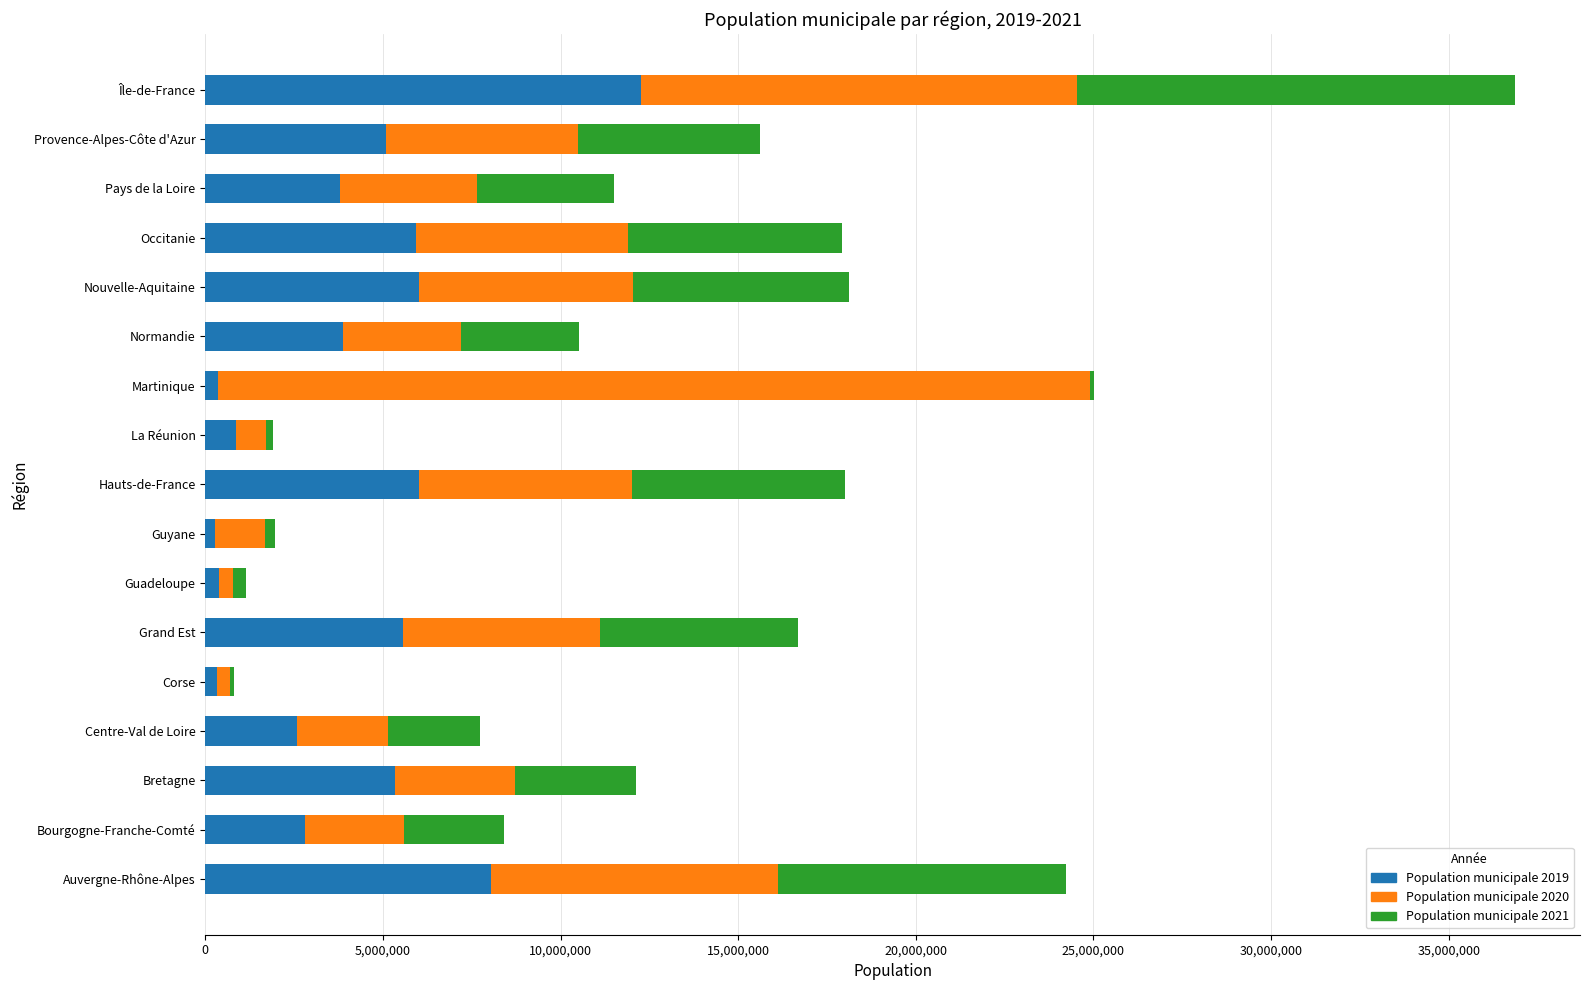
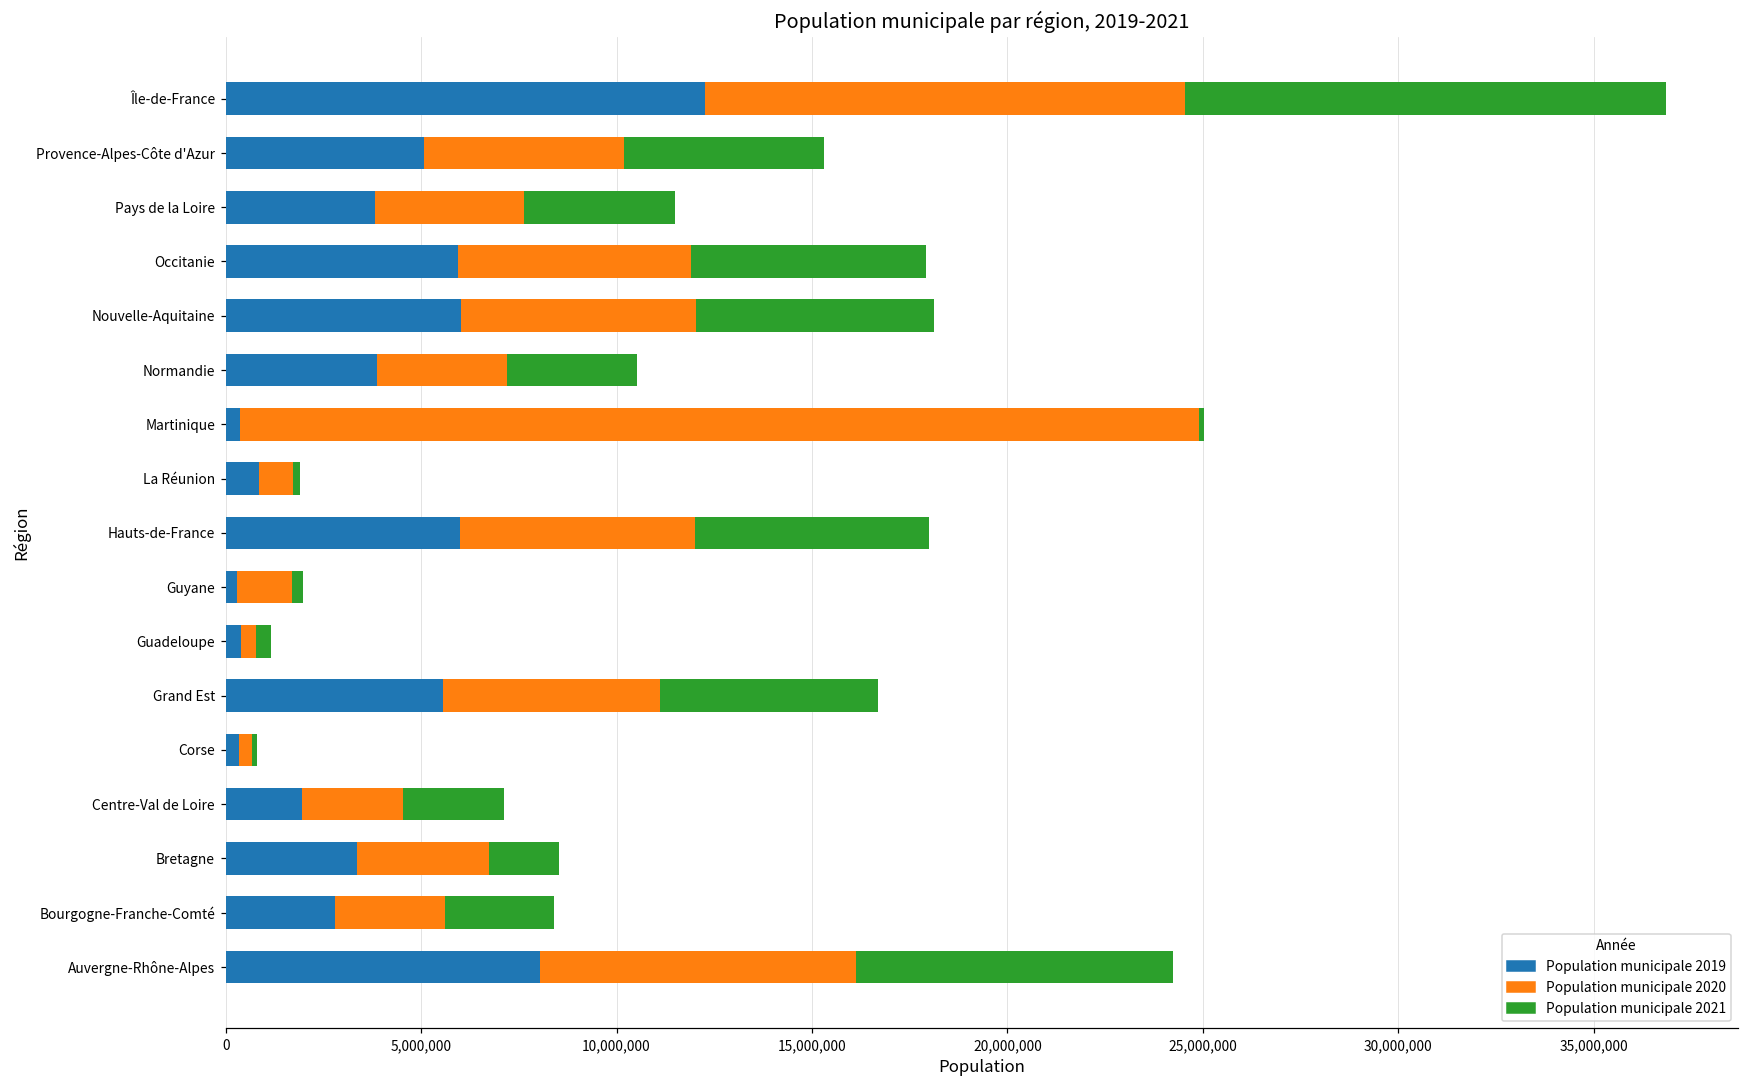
  {
    "Population municipale 2019": {
      "Île-de-France": "12,300,000",
      "Provence-Alpes-Côte d'Azur": "5,100,000",
      "Pays de la Loire": "3,800,000",
      "Occitanie": "5,900,000",
      "Nouvelle-Aquitaine": "6,000,000",
      "Normandie": "3,900,000",
      "Martinique": "400,000",
      "La Réunion": "900,000",
      "Hauts-de-France": "6,000,000",
      "Guyane": "300,000",
      "Guadeloupe": "400,000",
      "Grand Est": "5,600,000",
      "Corse": "300,000",
-     "Centre-Val de Loire": "2,600,000",
-     "Bretagne": "5,300,000",
+     "Centre-Val de Loire": "2,000,000",
+     "Bretagne": "3,400,000",
      "Bourgogne-Franche-Comté": "2,800,000",
      "Auvergne-Rhône-Alpes": "8,000,000"
    },
    "Population municipale 2020": {
      "Île-de-France": "12,300,000",
-     "Provence-Alpes-Côte d'Azur": "5,400,000",
+     "Provence-Alpes-Côte d'Azur": "5,100,000",
      "Pays de la Loire": "3,800,000",
      "Occitanie": "6,000,000",
      "Nouvelle-Aquitaine": "6,000,000",
      "Normandie": "3,300,000",
      "Martinique": "24,500,000",
      "La Réunion": "900,000",
      "Hauts-de-France": "6,000,000",
      "Guyane": "1,400,000",
      "Guadeloupe": "400,000",
      "Grand Est": "5,600,000",
      "Corse": "300,000",
      "Centre-Val de Loire": "2,600,000",
      "Bretagne": "3,400,000",
      "Bourgogne-Franche-Comté": "2,800,000",
      "Auvergne-Rhône-Alpes": "8,100,000"
    },
    "Population municipale 2021": {
      "Île-de-France": "12,300,000",
      "Provence-Alpes-Côte d'Azur": "5,100,000",
      "Pays de la Loire": "3,900,000",
      "Occitanie": "6,000,000",
      "Nouvelle-Aquitaine": "6,100,000",
      "Normandie": "3,300,000",
      "Martinique": "100,000",
      "La Réunion": "200,000",
      "Hauts-de-France": "6,000,000",
      "Guyane": "300,000",
      "Guadeloupe": "400,000",
      "Grand Est": "5,600,000",
      "Corse": "100,000",
      "Centre-Val de Loire": "2,600,000",
-     "Bretagne": "3,400,000",
+     "Bretagne": "1,800,000",
      "Bourgogne-Franche-Comté": "2,800,000",
      "Auvergne-Rhône-Alpes": "8,100,000"
    }
  }
